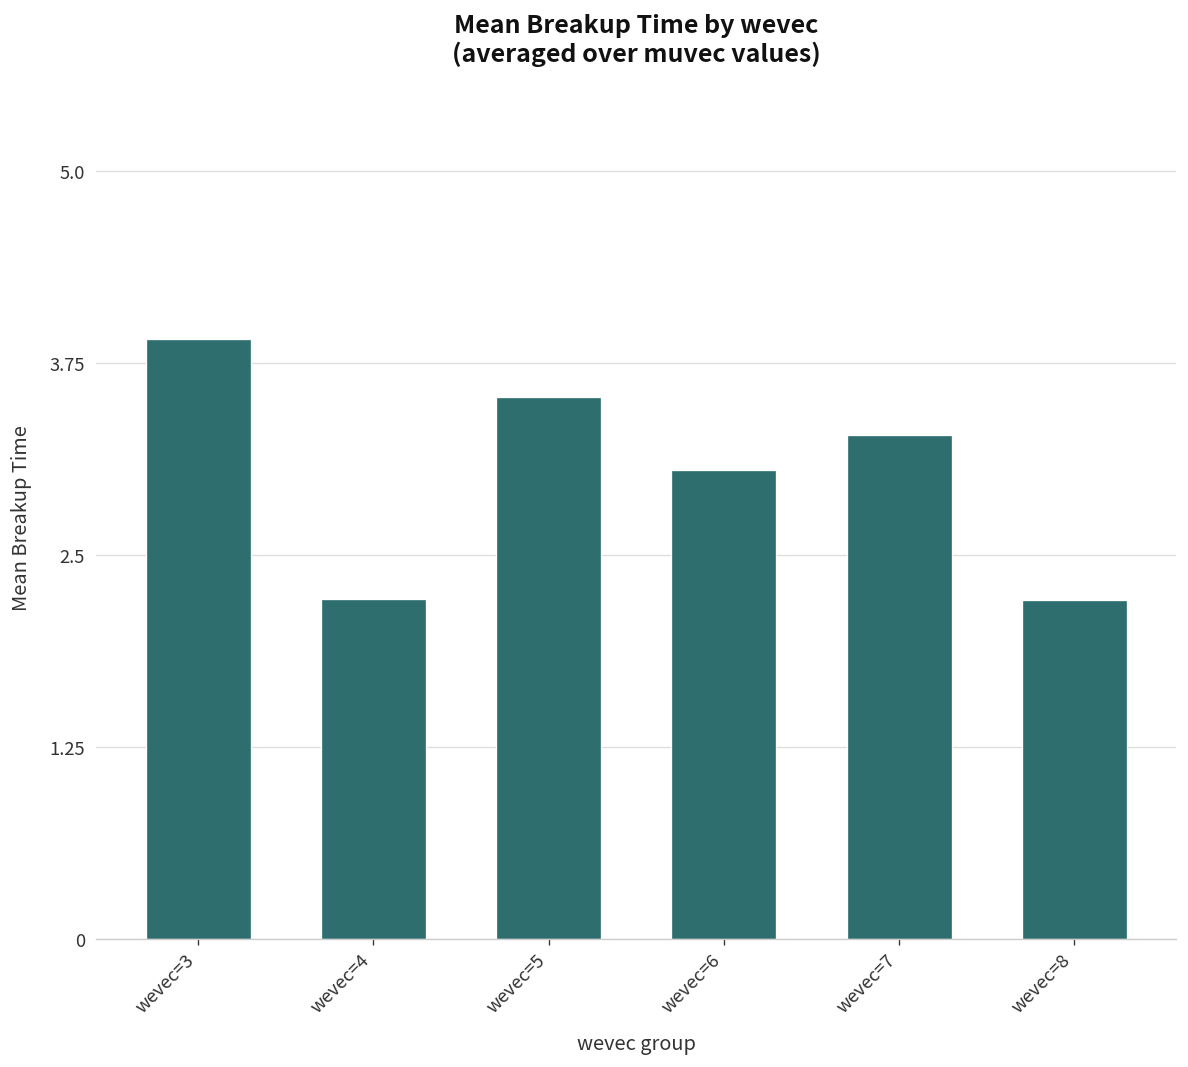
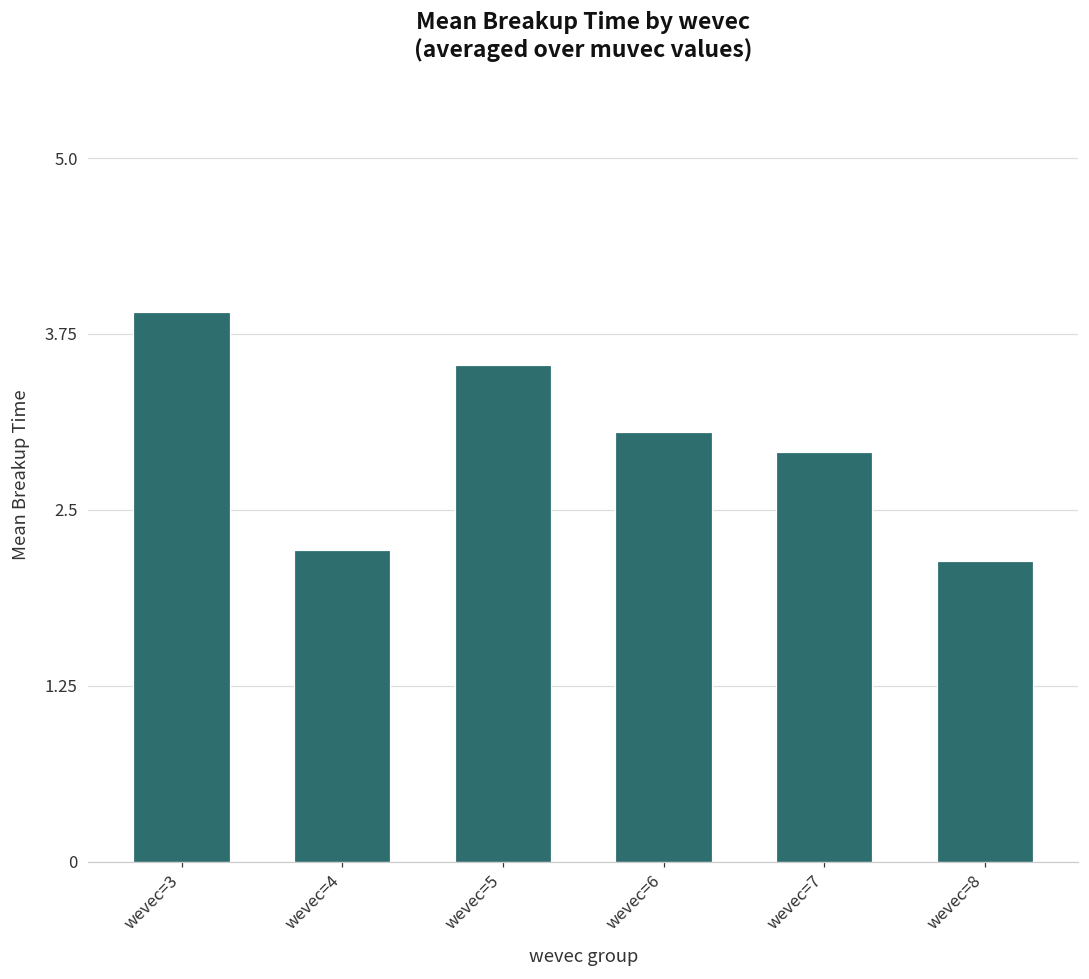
  {
    "wevec=3": 3.91,
    "wevec=4": 2.21,
    "wevec=5": 3.53,
    "wevec=6": 3.05,
-   "wevec=7": 3.28,
-   "wevec=8": 2.21
+   "wevec=7": 2.91,
+   "wevec=8": 2.14
  }
